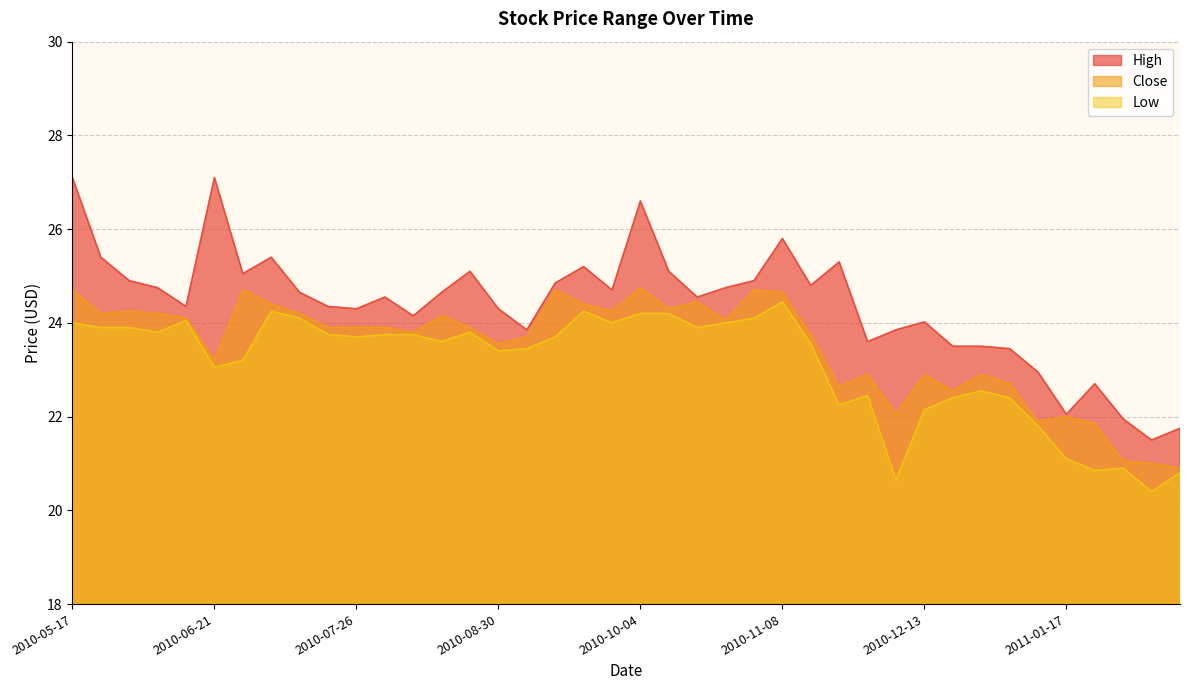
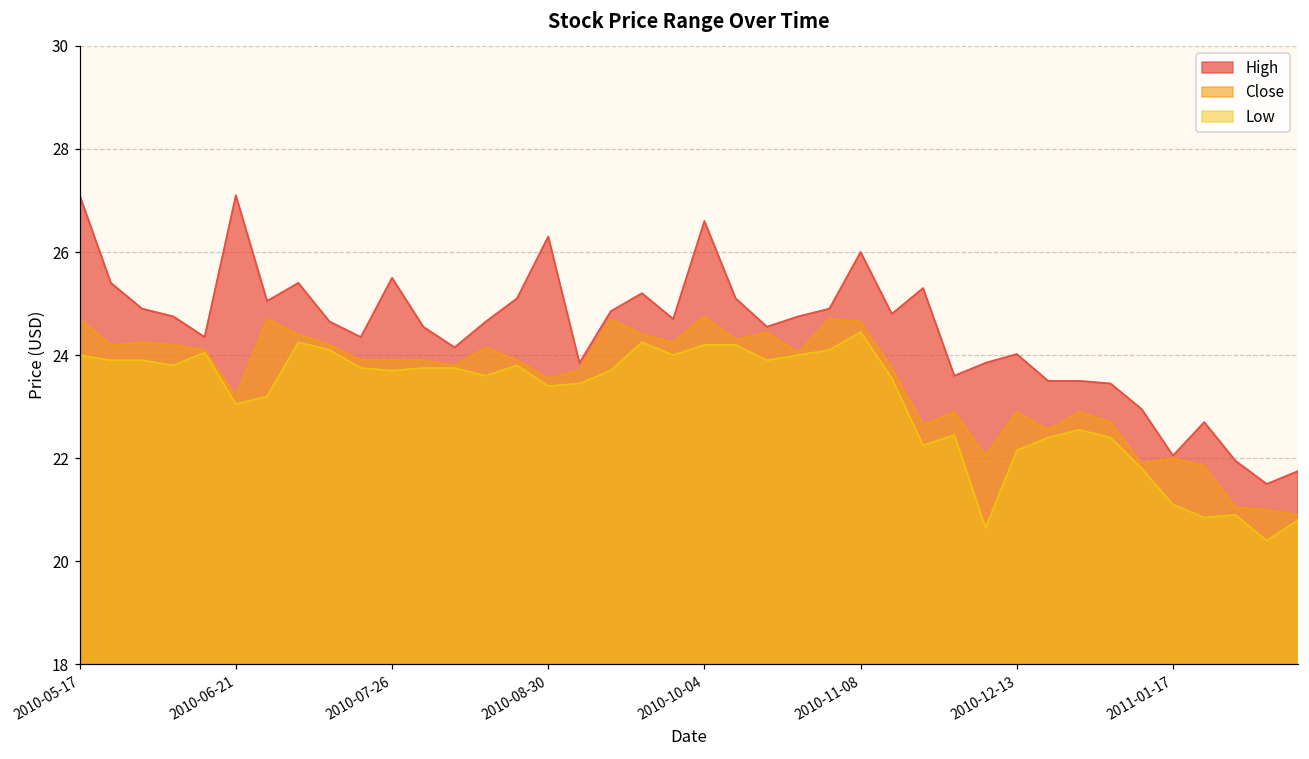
  {
    "High": {
      "2010-05-17": 27.1,
      "2010-06-21": 27.1,
-     "2010-07-26": 24.3,
-     "2010-08-30": 24.3,
+     "2010-07-26": 25.5,
+     "2010-08-30": 26.3,
      "2010-10-04": 26.6,
-     "2010-11-08": 25.8,
+     "2010-11-08": 26.0,
      "2010-12-13": 24.0
    }
  }
